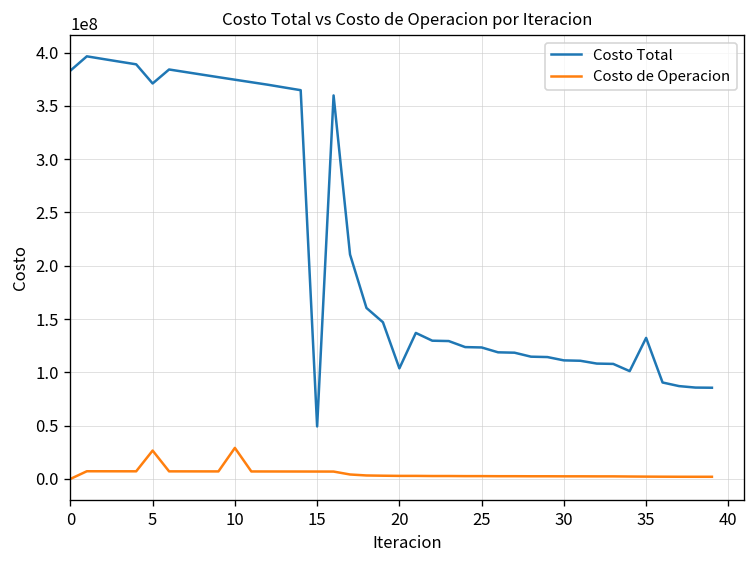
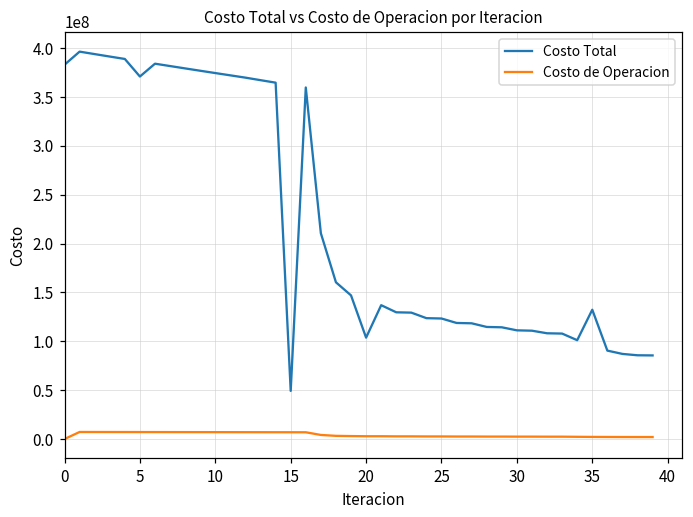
  {
    "Costo Total": {
      "0": 380000000,
      "5": 370000000,
      "10": 370000000,
      "15": 50000000,
      "20": 100000000,
      "25": 120000000,
      "30": 110000000,
      "35": 130000000
    },
    "Costo de Operacion": {
      "0": 0,
-     "5": 30000000,
-     "10": 30000000,
+     "5": 10000000,
+     "10": 10000000,
      "15": 10000000,
      "20": 0,
      "25": 0,
      "30": 0,
      "35": 0
    }
  }
